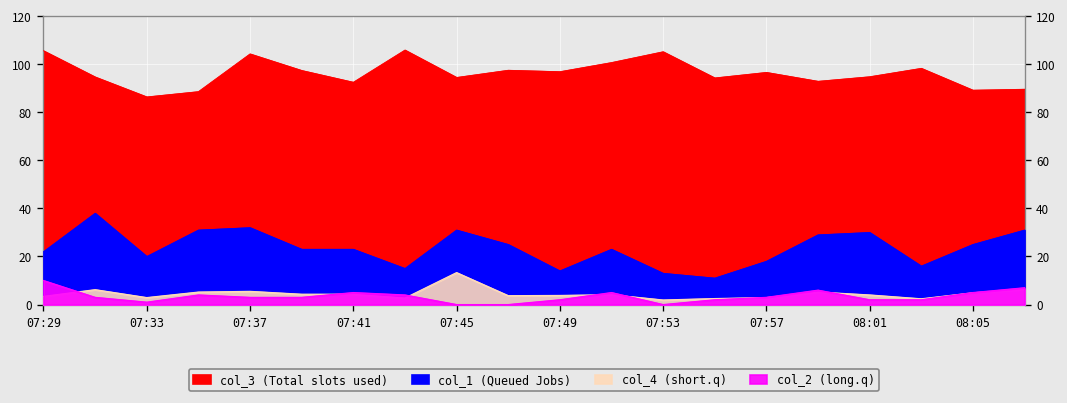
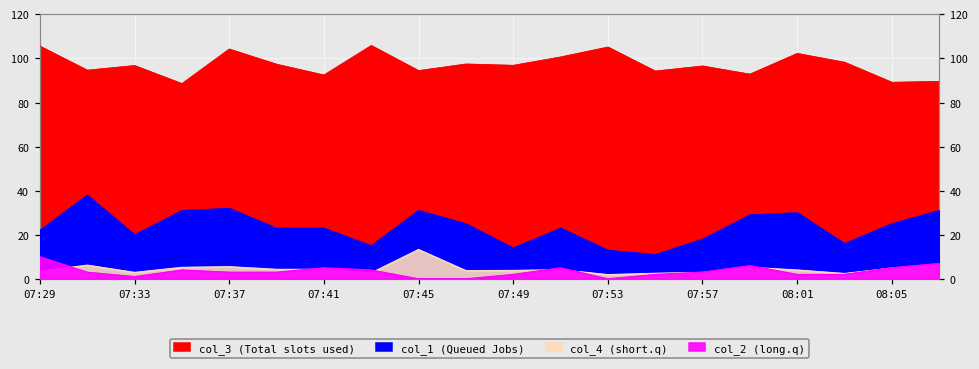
  {
    "col_3 (Total slots used)": {
      "07:29": 106,
-     "07:33": 86,
+     "07:33": 97,
      "07:37": 104,
      "07:41": 93,
      "07:45": 95,
      "07:49": 97,
      "07:53": 105,
      "07:57": 97,
-     "08:01": 95,
+     "08:01": 102,
      "08:05": 89
    },
    "col_1 (Queued Jobs)": {
      "07:29": 22,
      "07:33": 20,
      "07:37": 32,
      "07:41": 23,
      "07:45": 31,
      "07:49": 14,
      "07:53": 13,
      "07:57": 18,
      "08:01": 30,
      "08:05": 25
    },
    "col_4 (short.q)": {
      "07:29": 3,
      "07:33": 3,
      "07:37": 6,
      "07:45": 13,
      "07:49": 4,
      "07:53": 2,
      "08:01": 4
    },
    "col_2 (long.q)": {
      "07:29": 10,
      "07:33": 1,
      "07:37": 3,
      "07:45": 0,
      "07:49": 2,
      "07:53": 0,
      "08:01": 2
    }
  }
